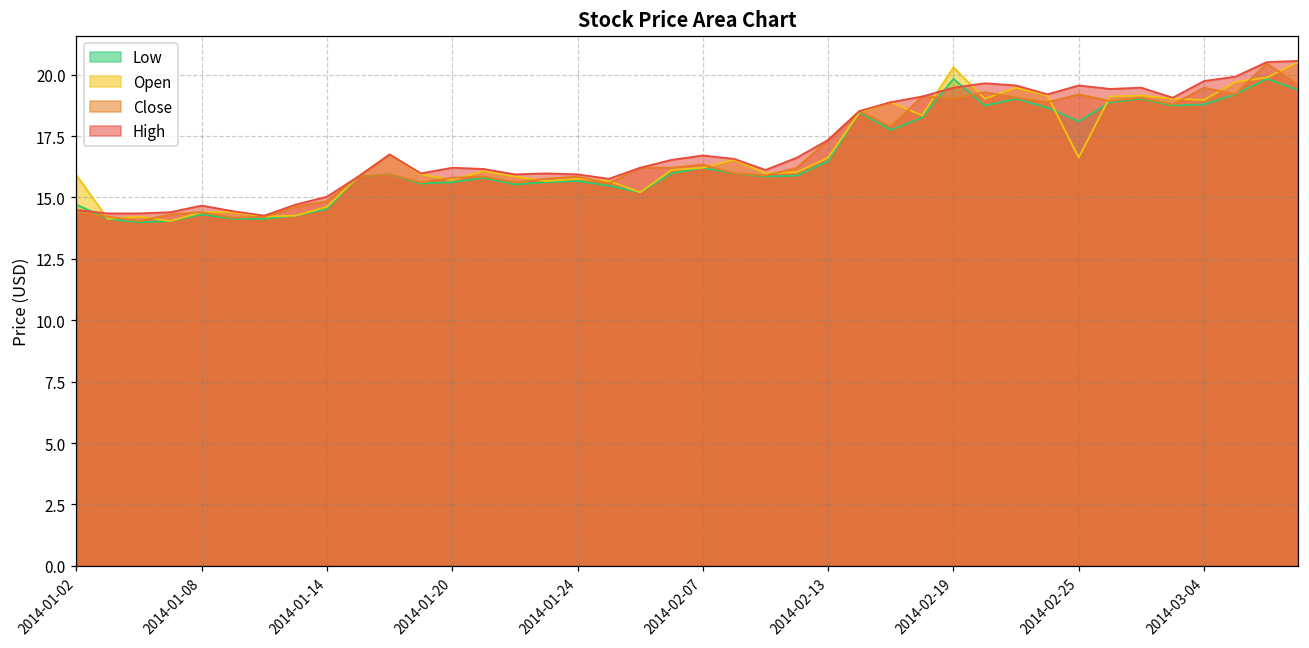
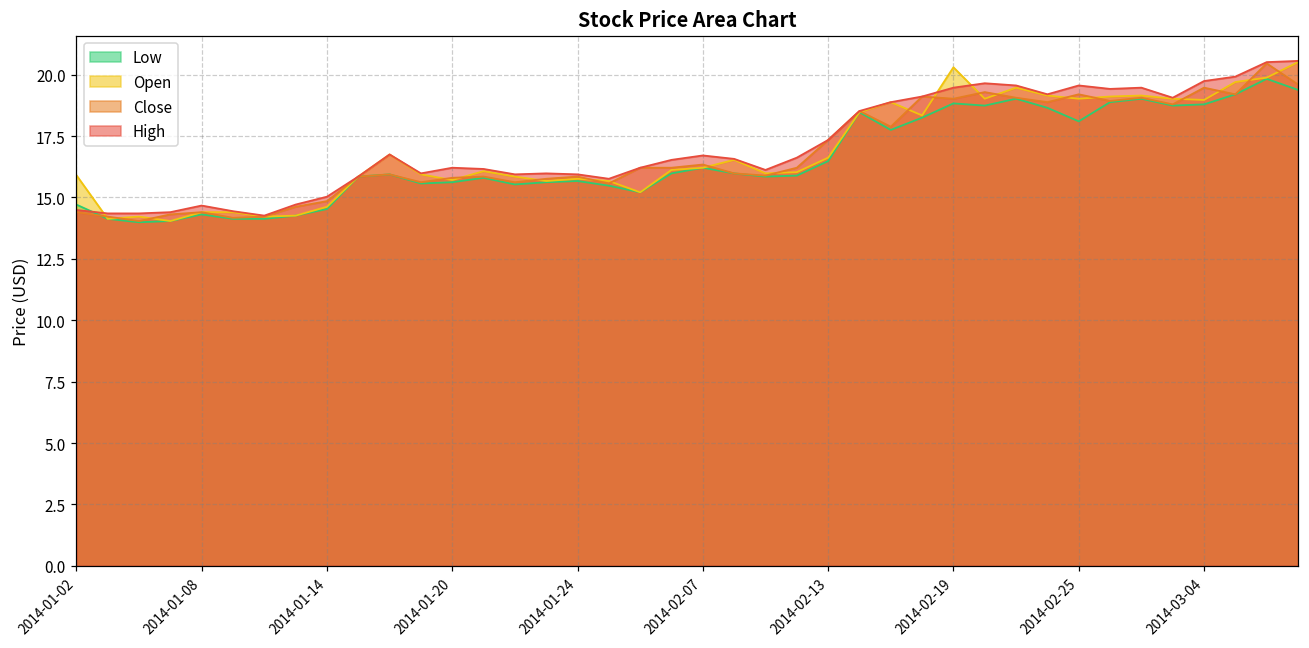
  {
    "Low": {
      "2014-01-02": 14.7,
      "2014-02-13": 16.5,
-     "2014-02-19": 19.8,
+     "2014-02-19": 18.8,
      "2014-02-25": 18.1,
      "2014-03-04": 18.8
    },
    "Open": {
      "2014-01-02": 15.9,
      "2014-02-13": 16.6,
      "2014-02-19": 20.3,
-     "2014-02-25": 16.6,
+     "2014-02-25": 19.0,
      "2014-03-04": 19.0
    }
  }
